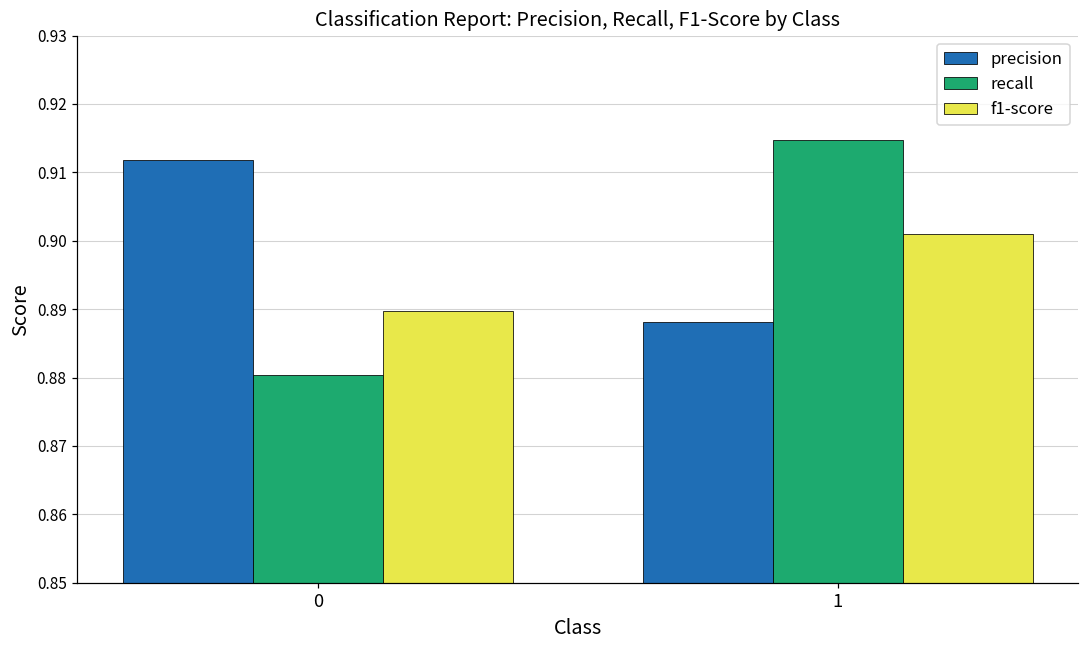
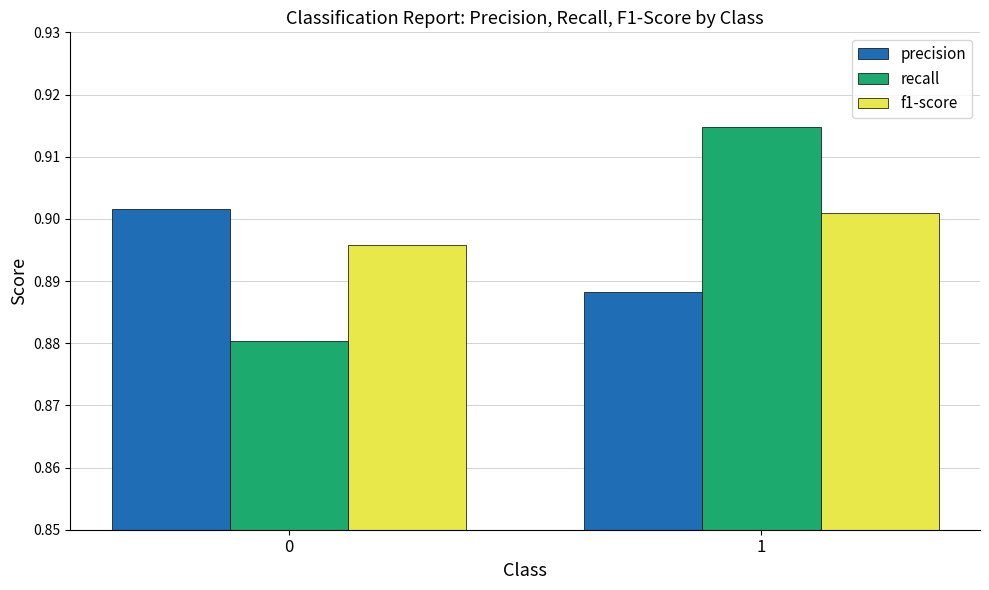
  {
    "precision": {
-     "0": 0.912,
+     "0": 0.902,
      "1": 0.888
    },
    "recall": {
      "0": 0.880,
      "1": 0.915
    },
    "f1-score": {
-     "0": 0.890,
+     "0": 0.896,
      "1": 0.901
    }
  }
